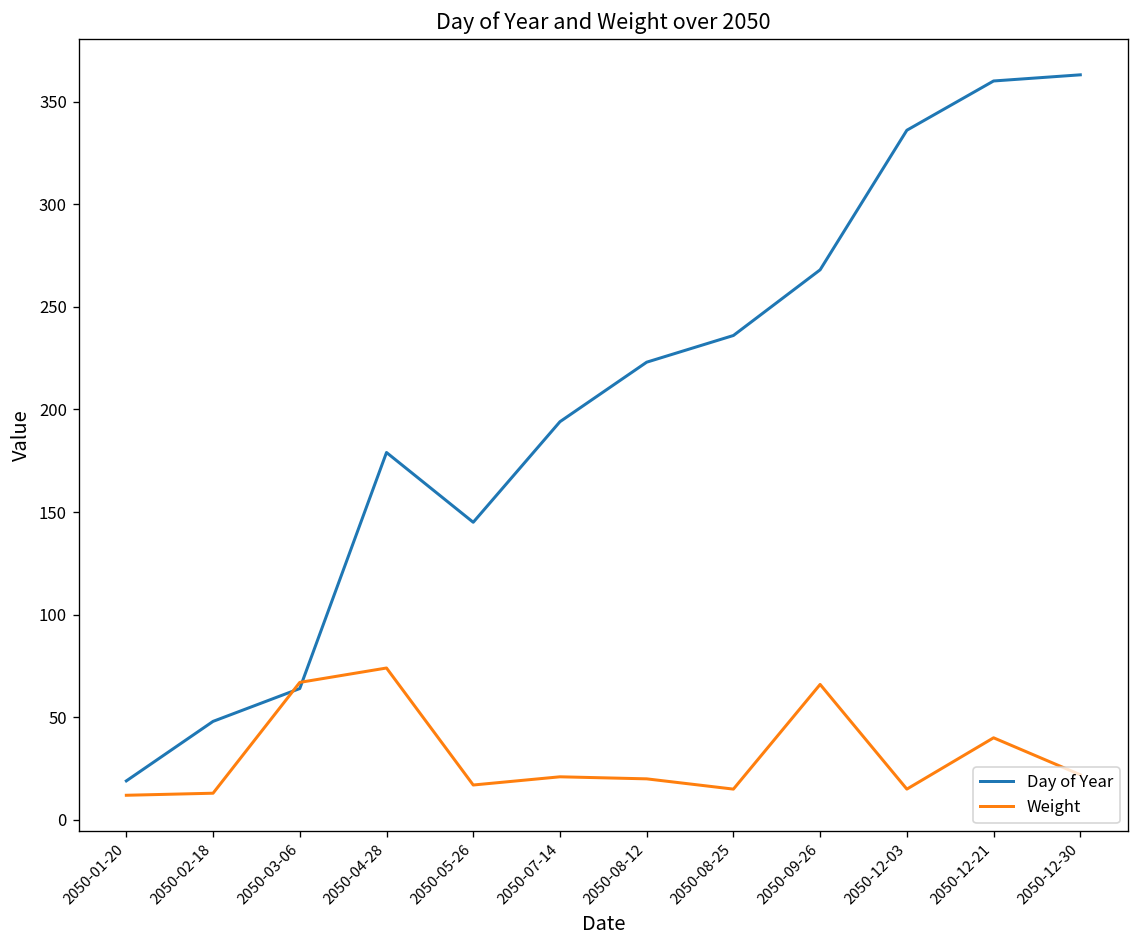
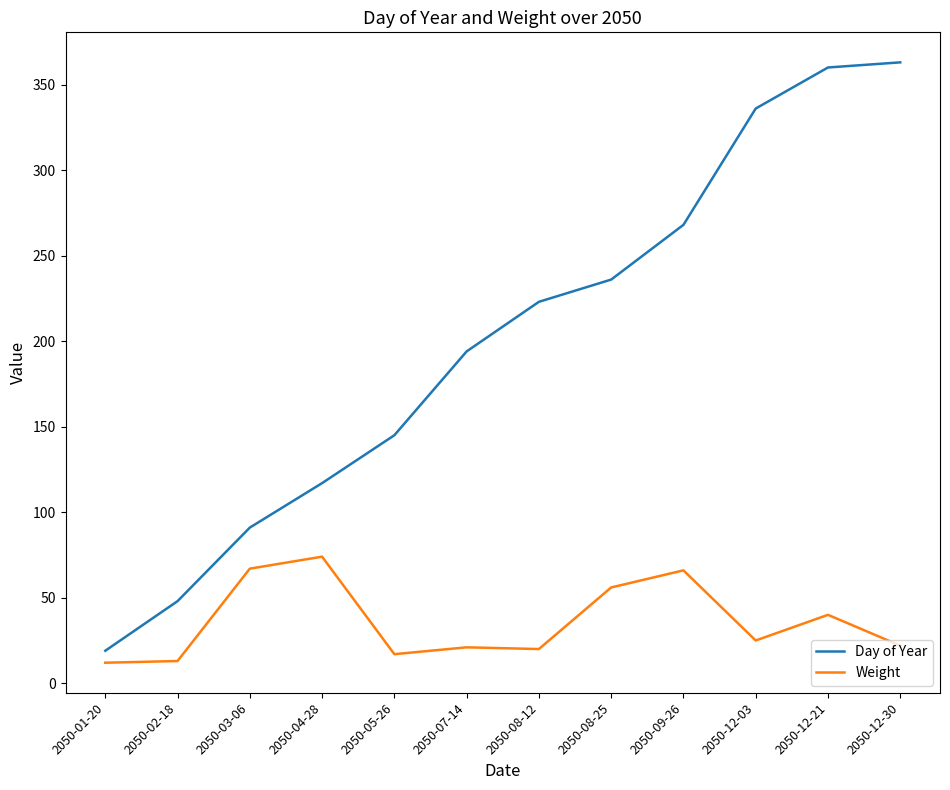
  {
    "Day of Year": {
      "2050-01-20": 19,
      "2050-02-18": 48,
-     "2050-03-06": 64,
-     "2050-04-28": 179,
+     "2050-03-06": 91,
+     "2050-04-28": 117,
      "2050-05-26": 145,
      "2050-07-14": 194,
      "2050-08-12": 223,
      "2050-08-25": 236,
      "2050-09-26": 268,
      "2050-12-03": 336,
      "2050-12-21": 360,
      "2050-12-30": 363
    },
    "Weight": {
      "2050-01-20": 12,
      "2050-02-18": 13,
      "2050-03-06": 67,
      "2050-04-28": 74,
      "2050-05-26": 17,
      "2050-07-14": 21,
      "2050-08-12": 20,
-     "2050-08-25": 15,
+     "2050-08-25": 56,
      "2050-09-26": 66,
-     "2050-12-03": 15,
+     "2050-12-03": 25,
      "2050-12-21": 40
    }
  }
